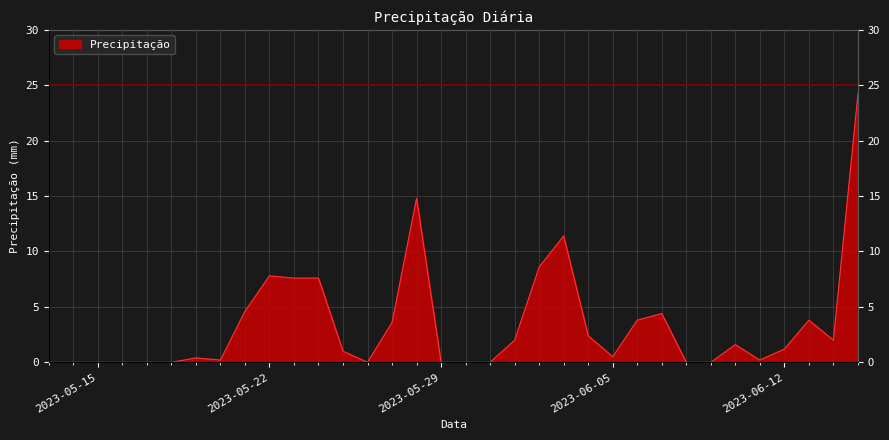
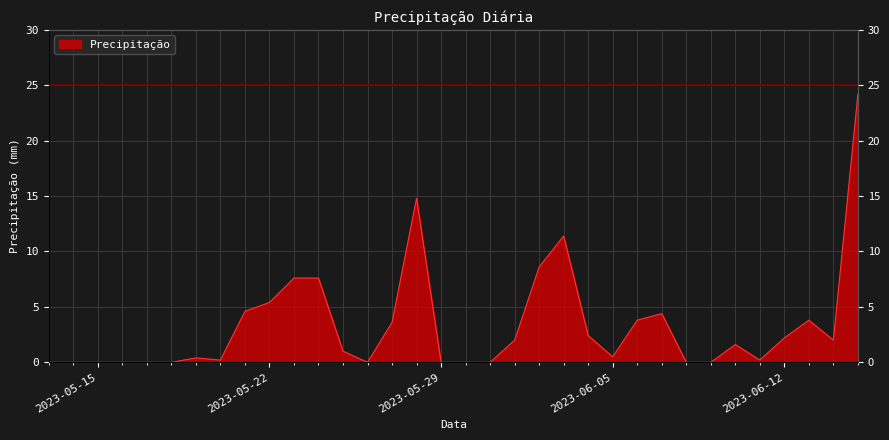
  {
    "2023-05-15": 0.0,
-   "2023-05-22": 7.8,
+   "2023-05-22": 5.4,
    "2023-05-29": 0.0,
    "2023-06-05": 0.5,
-   "2023-06-12": 1.2
+   "2023-06-12": 2.2
  }
